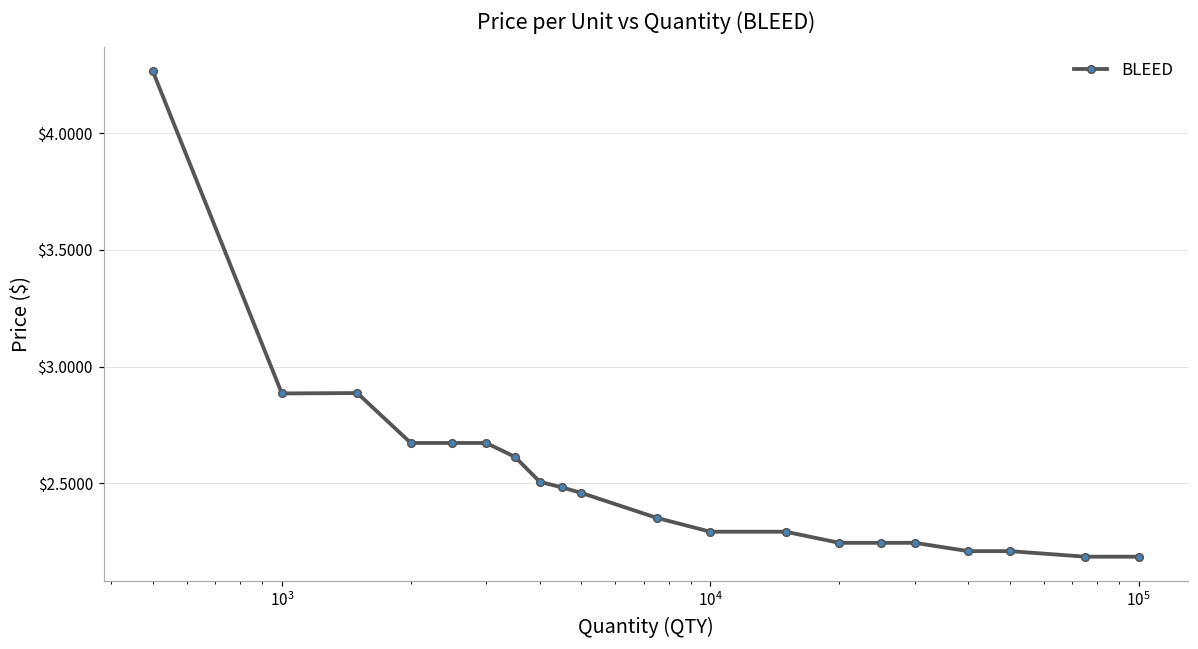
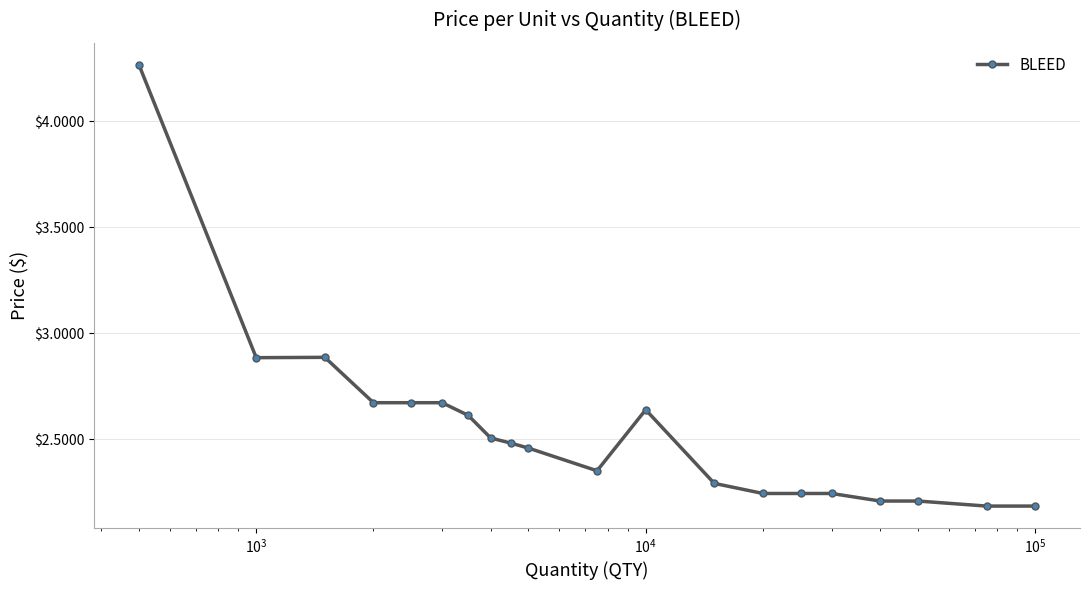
  {
    "10^3": "$2.89",
-   "10^4": "$2.29",
+   "10^4": "$2.64",
    "10^5": "$2.19"
  }
